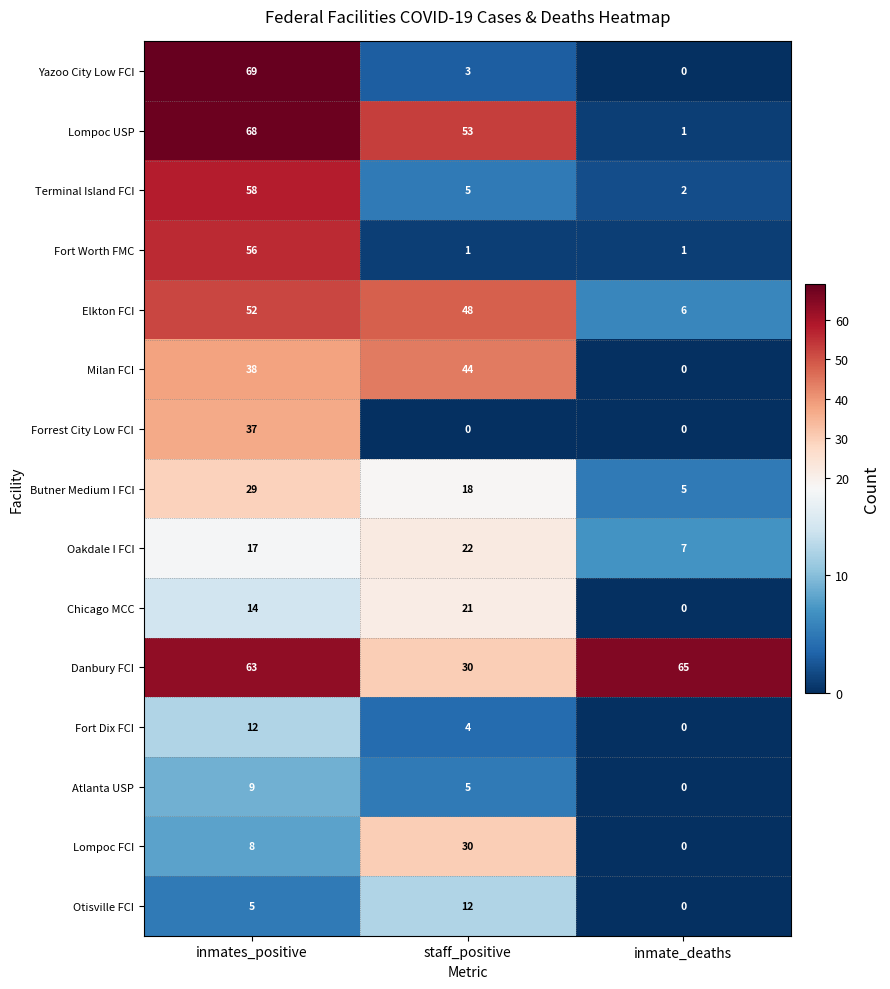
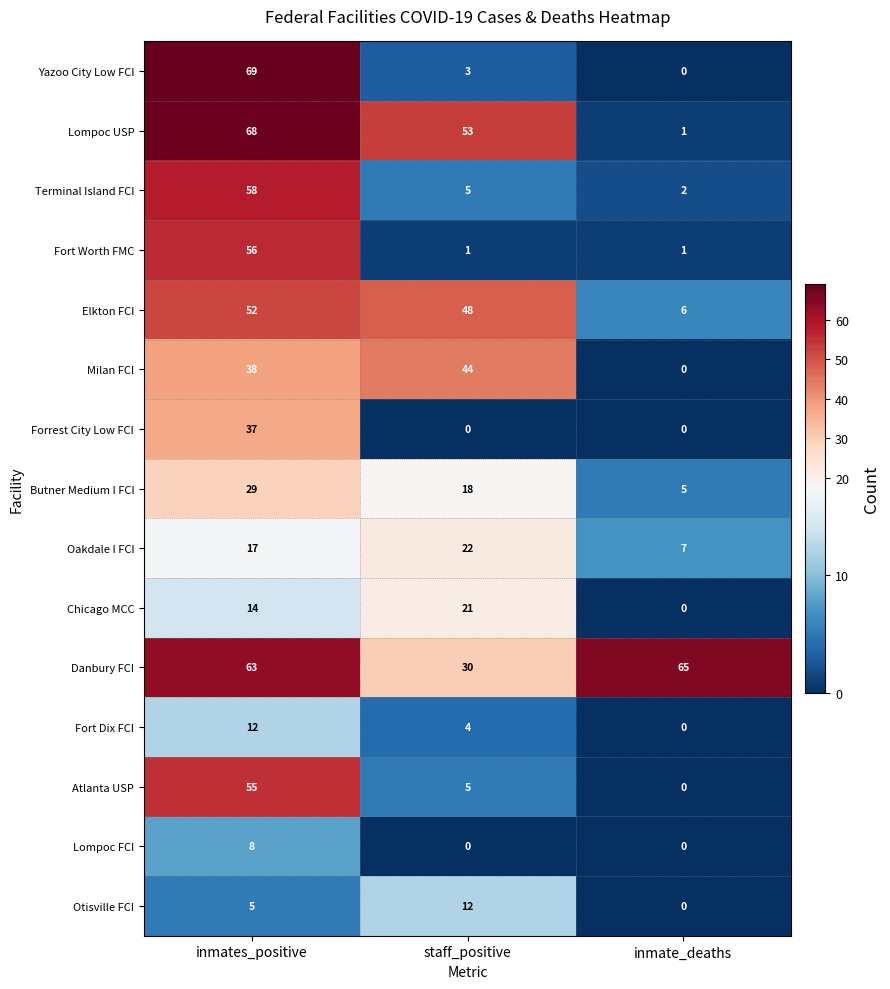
  {
    "Yazoo City Low FCI": {
      "inmates_positive": 69,
      "staff_positive": 3,
      "inmate_deaths": 0
    },
    "Lompoc USP": {
      "inmates_positive": 68,
      "staff_positive": 53,
      "inmate_deaths": 1
    },
    "Terminal Island FCI": {
      "inmates_positive": 58,
      "staff_positive": 5,
      "inmate_deaths": 2
    },
    "Fort Worth FMC": {
      "inmates_positive": 56,
      "staff_positive": 1,
      "inmate_deaths": 1
    },
    "Elkton FCI": {
      "inmates_positive": 52,
      "staff_positive": 48,
      "inmate_deaths": 6
    },
    "Milan FCI": {
      "inmates_positive": 38,
      "staff_positive": 44,
      "inmate_deaths": 0
    },
    "Forrest City Low FCI": {
      "inmates_positive": 37,
      "staff_positive": 0,
      "inmate_deaths": 0
    },
    "Butner Medium I FCI": {
      "inmates_positive": 29,
      "staff_positive": 18,
      "inmate_deaths": 5
    },
    "Oakdale I FCI": {
      "inmates_positive": 17,
      "staff_positive": 22,
      "inmate_deaths": 7
    },
    "Chicago MCC": {
      "inmates_positive": 14,
      "staff_positive": 21,
      "inmate_deaths": 0
    },
    "Danbury FCI": {
      "inmates_positive": 63,
      "staff_positive": 30,
      "inmate_deaths": 65
    },
    "Fort Dix FCI": {
      "inmates_positive": 12,
      "staff_positive": 4,
      "inmate_deaths": 0
    },
    "Atlanta USP": {
-     "inmates_positive": 9,
+     "inmates_positive": 55,
      "staff_positive": 5,
      "inmate_deaths": 0
    },
    "Lompoc FCI": {
      "inmates_positive": 8,
-     "staff_positive": 30,
+     "staff_positive": 0,
      "inmate_deaths": 0
    },
    "Otisville FCI": {
      "inmates_positive": 5,
      "staff_positive": 12,
      "inmate_deaths": 0
    }
  }
